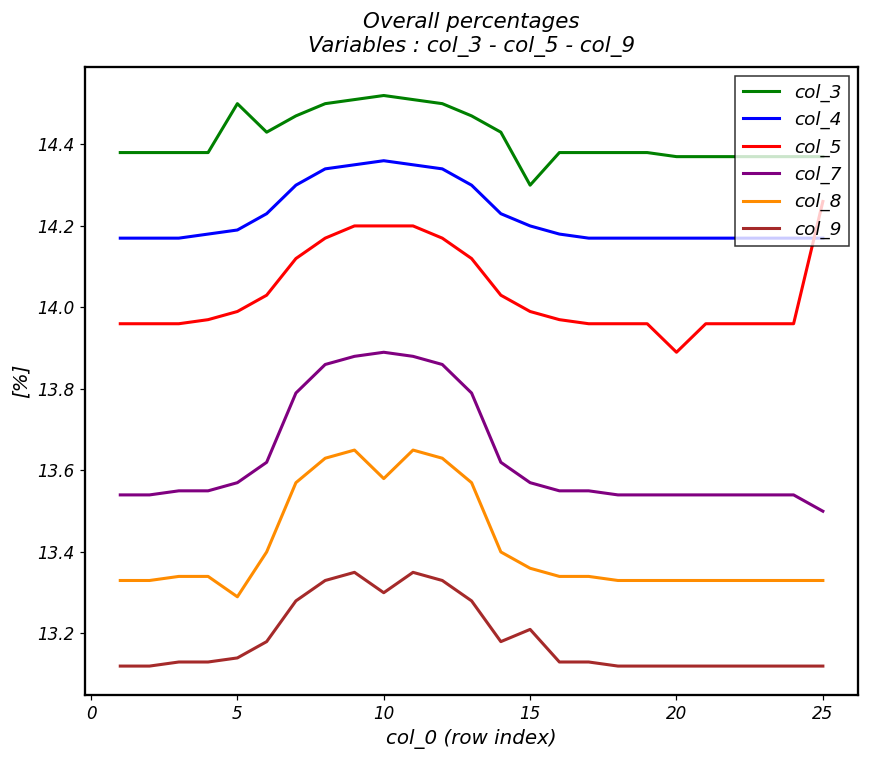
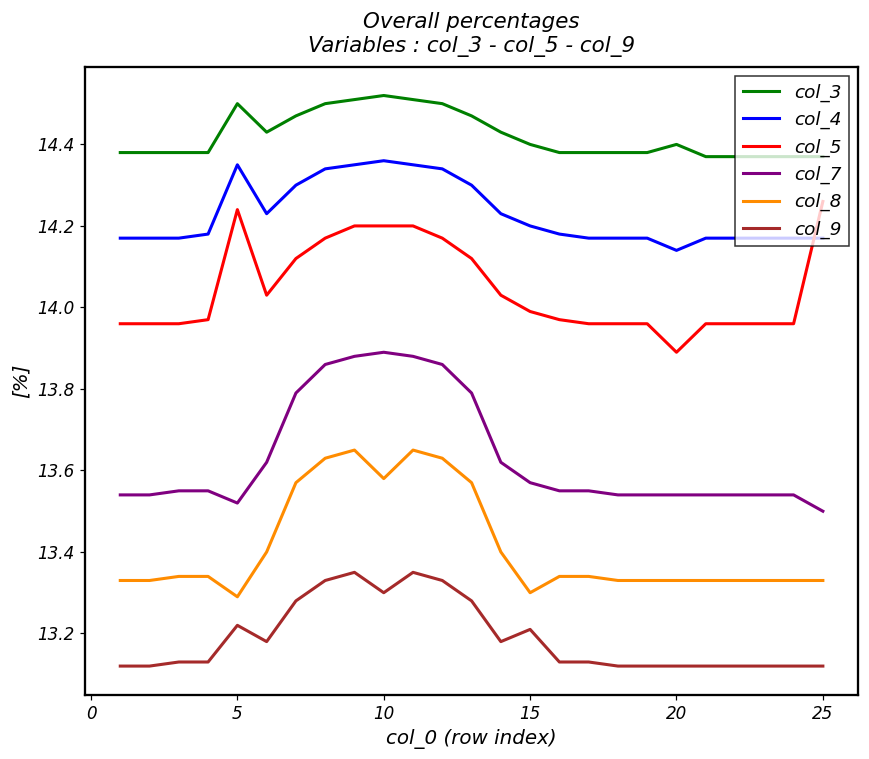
  {
    "col_3": {
      "5": 14.50,
      "10": 14.52,
-     "15": 14.3,
-     "20": 14.37
+     "15": 14.4,
+     "20": 14.40
    },
    "col_4": {
-     "5": 14.19,
+     "5": 14.35,
      "10": 14.36,
      "15": 14.20,
-     "20": 14.17
+     "20": 14.14
    },
    "col_5": {
-     "5": 13.99,
+     "5": 14.24,
      "10": 14.20,
      "15": 13.99,
      "20": 13.89
    },
    "col_7": {
-     "5": 13.57,
+     "5": 13.52,
      "10": 13.89,
      "15": 13.57,
      "20": 13.54,
      "25": 13.50
    },
    "col_8": {
      "5": 13.29,
      "10": 13.58,
-     "15": 13.36,
+     "15": 13.30,
      "20": 13.33,
      "25": 13.33
    },
    "col_9": {
-     "5": 13.14,
+     "5": 13.22,
      "10": 13.30,
      "15": 13.21,
      "20": 13.12,
      "25": 13.12
    }
  }
